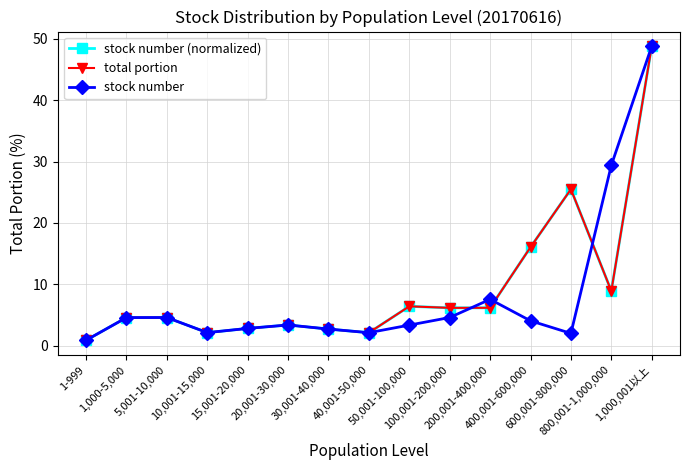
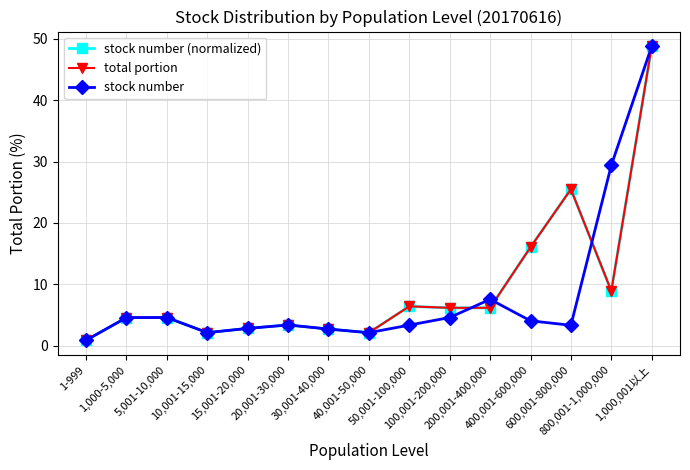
  {
    "total portion": {
      "50,001-100,000": 6,
      "100,001-200,000": 6,
      "200,001-400,000": 6,
      "400,001-600,000": 16,
      "600,001-800,000": 26,
      "800,001-1,000,000": 9
    },
    "stock number": {
      "50,001-100,000": 3,
      "100,001-200,000": 5,
      "200,001-400,000": 8,
      "400,001-600,000": 4,
-     "600,001-800,000": 2,
+     "600,001-800,000": 3,
      "800,001-1,000,000": 29
    }
  }
